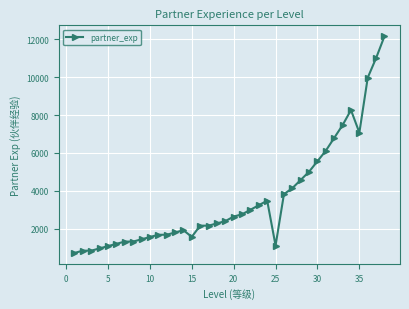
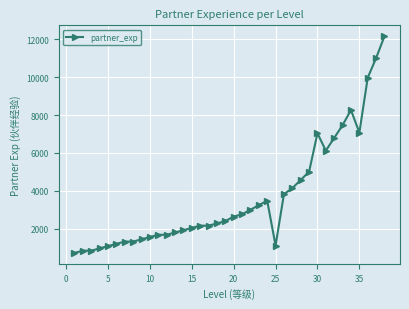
  {
    "5": 1100,
    "10": 1600,
-   "15": 1600,
+   "15": 2000,
    "20": 2600,
    "25": 1100,
-   "30": 5600,
+   "30": 7000,
    "35": 7100
  }
